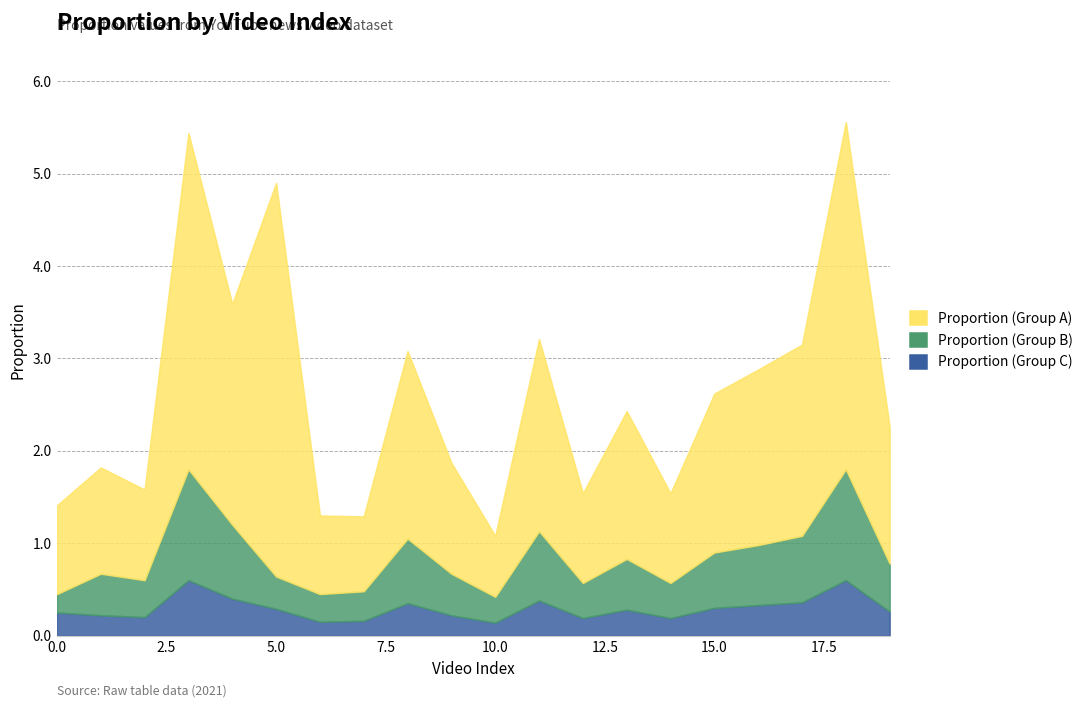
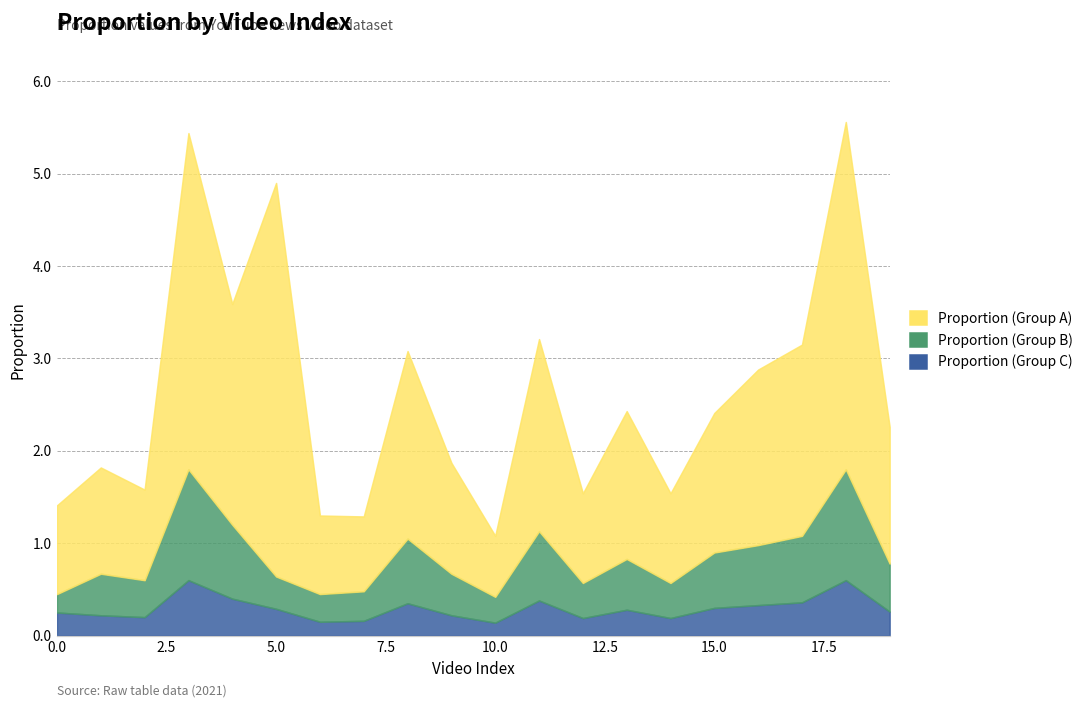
  {
    "Proportion (Group C)": {
      "0.0": 0.3,
      "5.0": 0.3,
      "10.0": 0.1,
      "15.0": 0.3
    },
    "Proportion (Group B)": {
      "0.0": 0.2,
      "5.0": 0.3,
      "10.0": 0.3,
      "15.0": 0.6
    },
    "Proportion (Group A)": {
      "0.0": 1.0,
      "5.0": 4.3,
      "10.0": 0.7,
-     "15.0": 1.7
+     "15.0": 1.5
    }
  }
